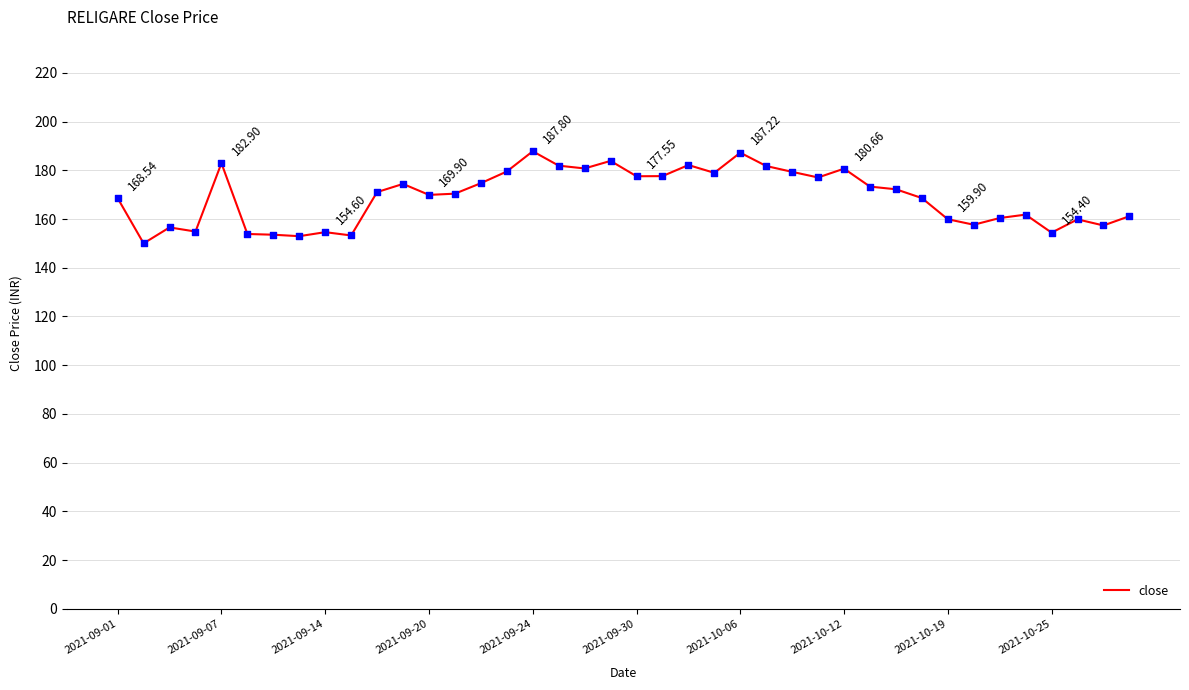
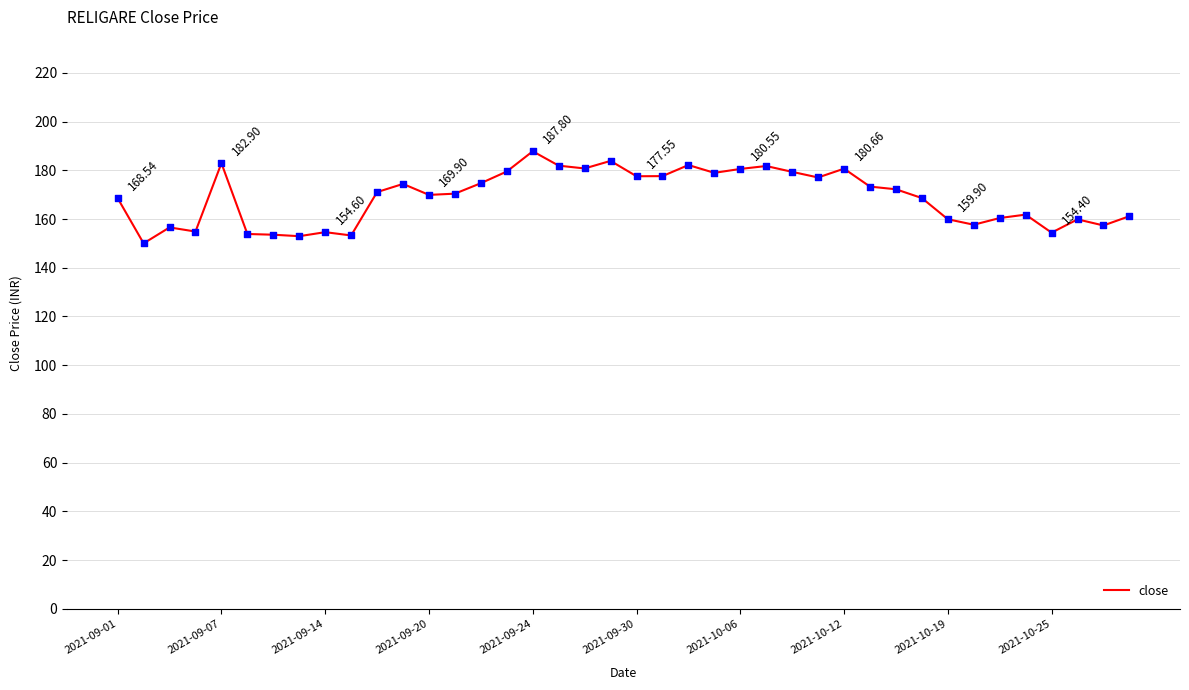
  {
    "2021-09-01": 168.54,
    "2021-09-07": 182.90,
    "2021-09-14": 154.60,
    "2021-09-20": 169.90,
    "2021-09-24": 187.80,
    "2021-09-30": 177.55,
-   "2021-10-06": 187.22,
+   "2021-10-06": 180.55,
    "2021-10-12": 180.66,
    "2021-10-19": 159.90
  }
